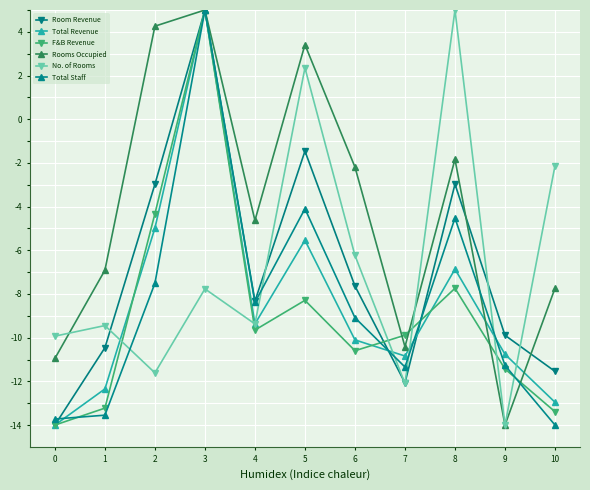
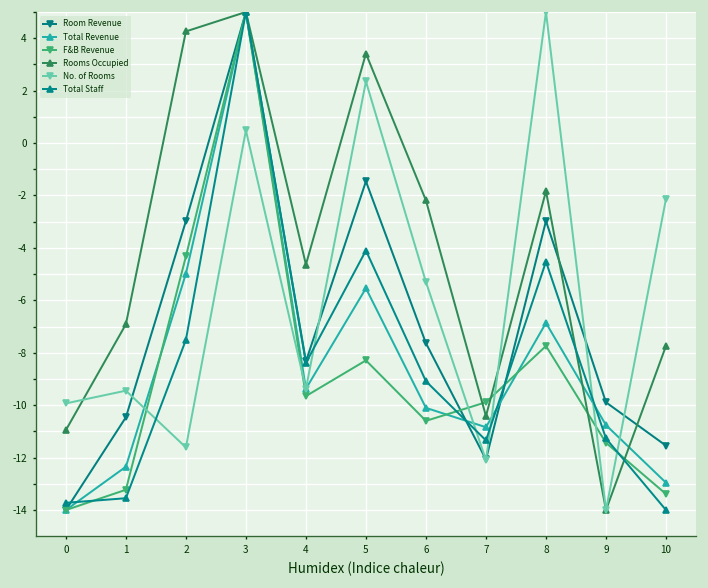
  {
    "No. of Rooms": {
      "0": -9.9,
      "1": -9.4,
      "2": -11.6,
-     "3": -7.8,
+     "3": 0.5,
      "5": 2.3,
-     "6": -6.2,
+     "6": -5.3,
      "8": 5.0,
      "10": -2.1
    }
  }
